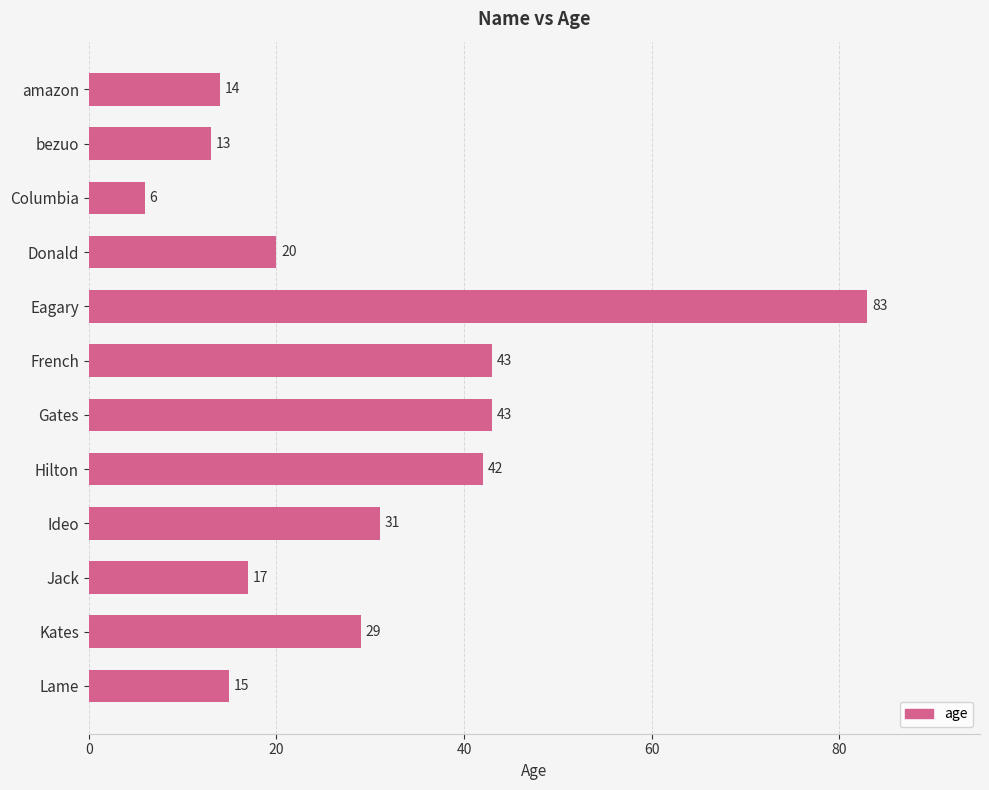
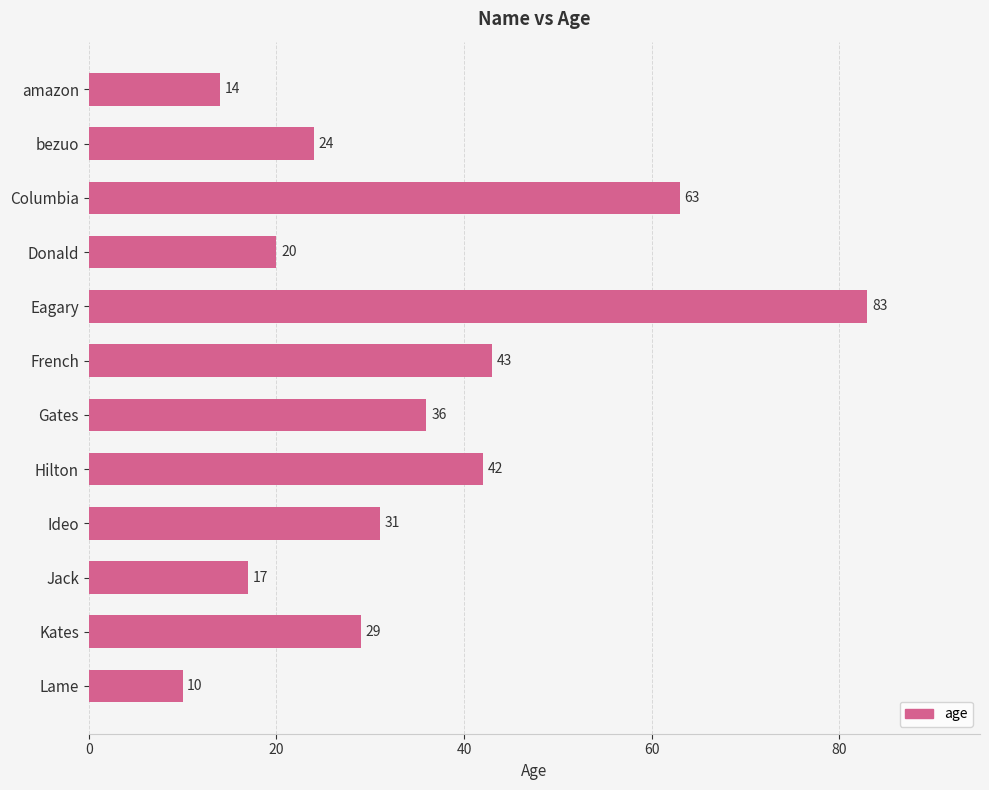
  {
    "amazon": 14,
-   "bezuo": 13,
-   "Columbia": 6,
+   "bezuo": 24,
+   "Columbia": 63,
    "Donald": 20,
    "Eagary": 83,
    "French": 43,
-   "Gates": 43,
+   "Gates": 36,
    "Hilton": 42,
    "Ideo": 31,
    "Jack": 17,
    "Kates": 29,
-   "Lame": 15
+   "Lame": 10
  }
